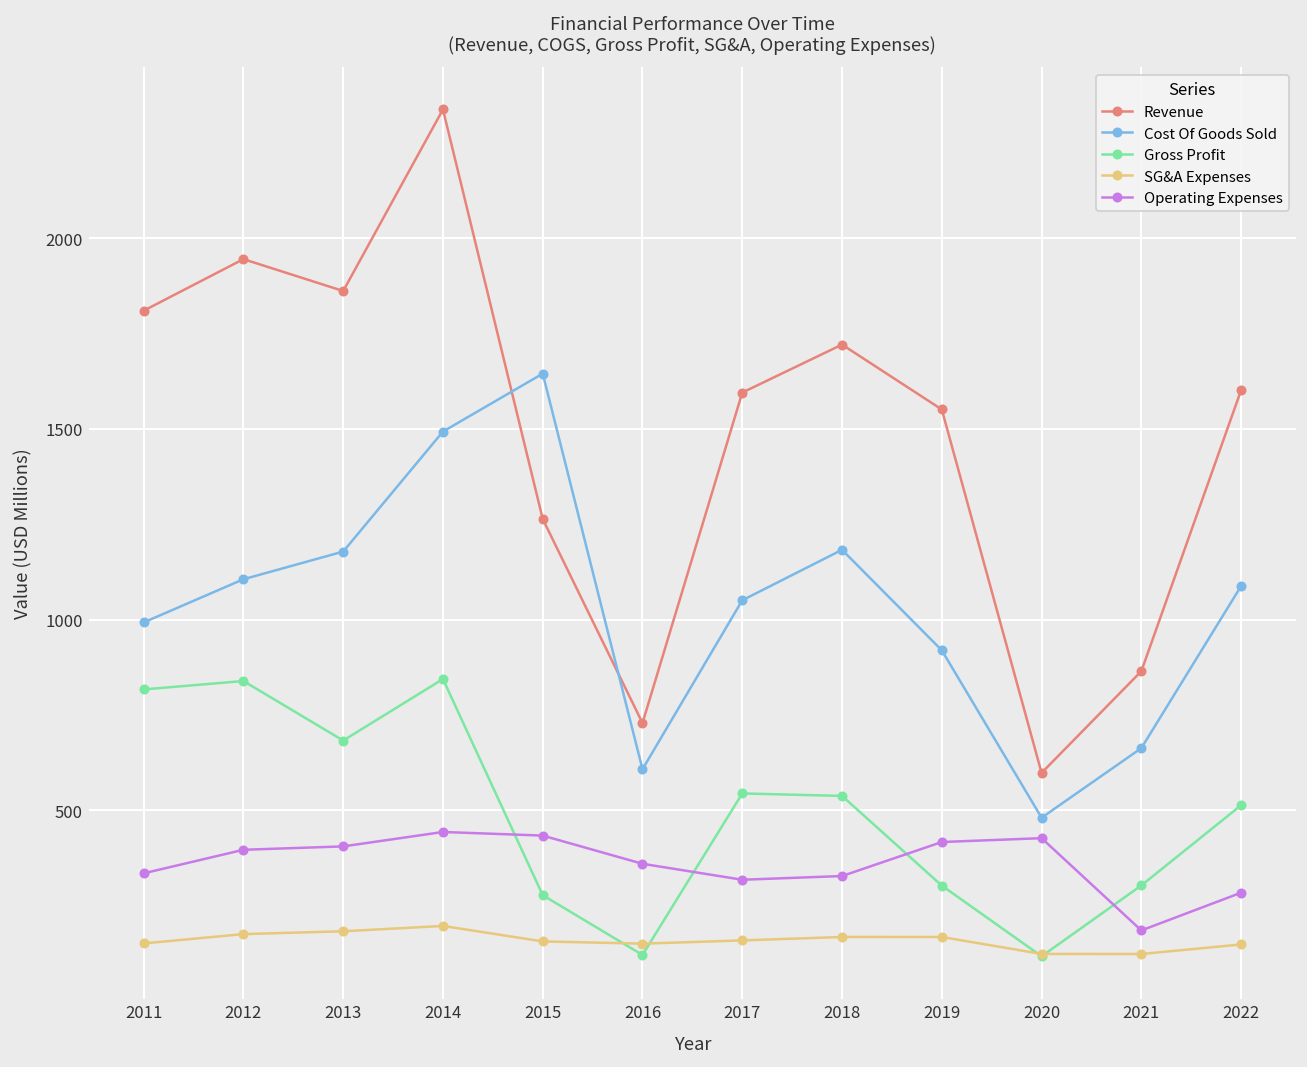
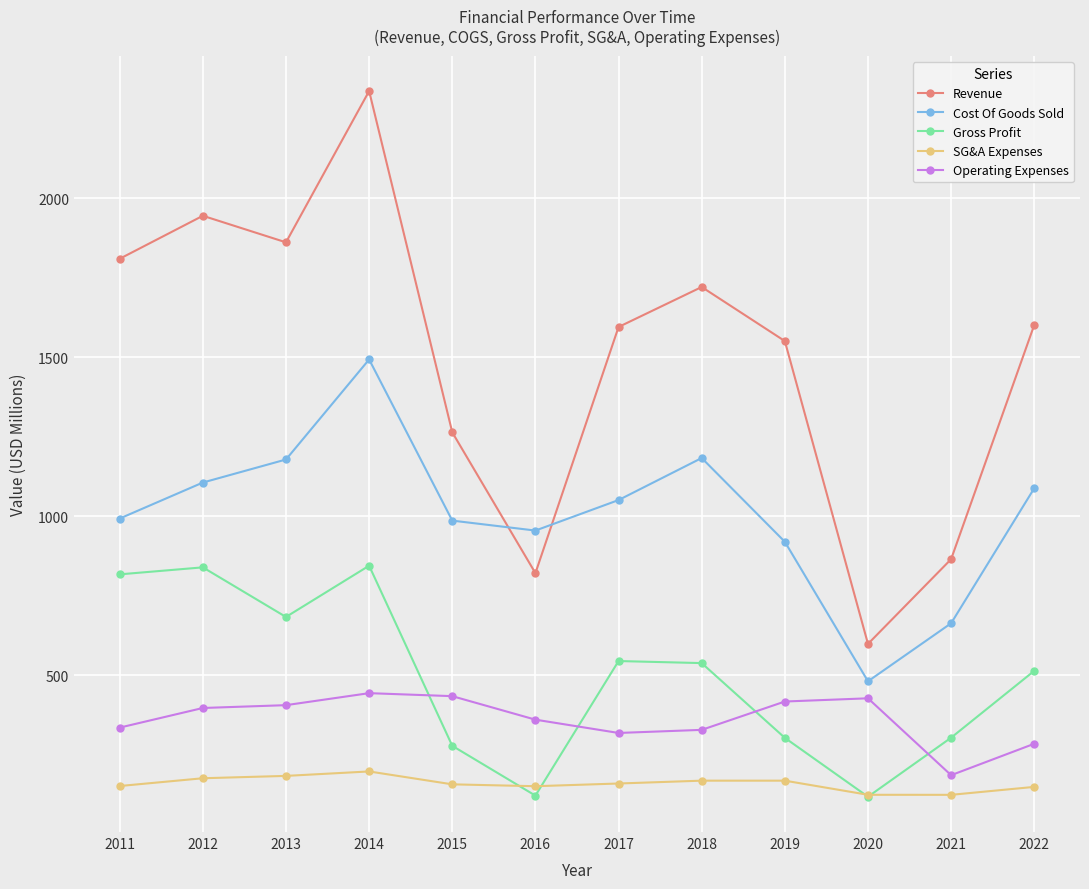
  {
    "Revenue": {
      "2011": 1810,
      "2012": 1950,
      "2013": 1860,
      "2014": 2340,
      "2015": 1260,
-     "2016": 730,
+     "2016": 820,
      "2017": 1600,
      "2018": 1720,
      "2019": 1550,
      "2020": 600,
      "2021": 860,
      "2022": 1600
    },
    "Cost Of Goods Sold": {
      "2011": 990,
      "2012": 1110,
      "2013": 1180,
      "2014": 1490,
-     "2015": 1640,
-     "2016": 610,
+     "2015": 990,
+     "2016": 950,
      "2017": 1050,
      "2018": 1180,
      "2019": 920,
      "2020": 480,
      "2021": 660,
      "2022": 1090
    },
    "Gross Profit": {
      "2011": 820,
      "2012": 840,
      "2013": 680,
      "2014": 840,
      "2015": 280,
      "2016": 120,
      "2017": 540,
      "2018": 540,
      "2019": 300,
      "2021": 300,
      "2022": 510
    },
    "SG&A Expenses": {
      "2011": 150,
      "2012": 180,
      "2013": 180,
      "2014": 200,
      "2015": 160,
      "2016": 150,
      "2017": 160,
      "2018": 170,
      "2019": 170,
      "2021": 120,
      "2022": 150
    },
    "Operating Expenses": {
      "2011": 340,
      "2012": 400,
      "2013": 410,
      "2014": 440,
      "2015": 430,
      "2016": 360,
      "2017": 320,
      "2018": 330,
      "2019": 420,
      "2020": 430,
      "2021": 190,
      "2022": 280
    }
  }
